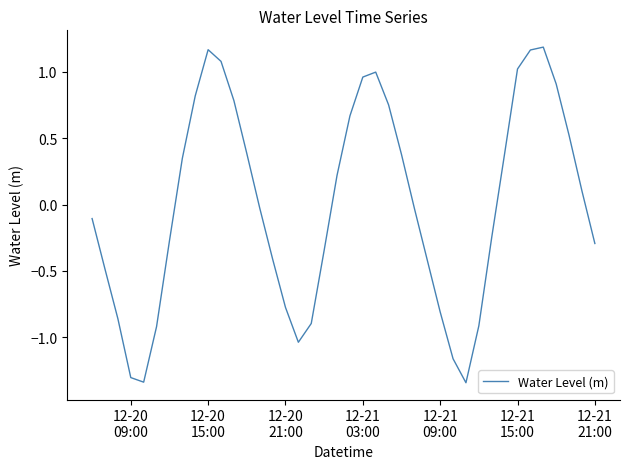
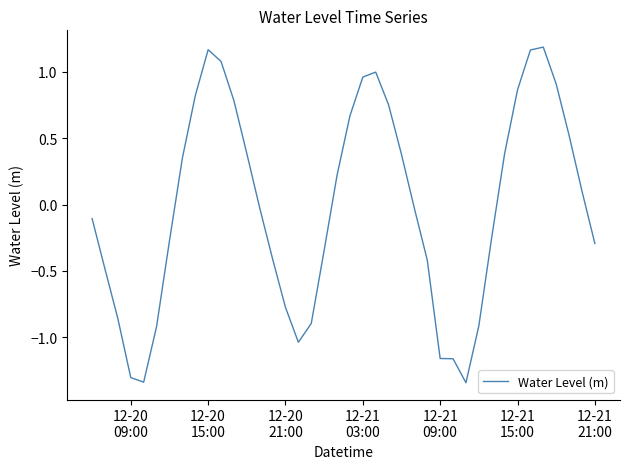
  {
    "12-20 09:00": -1.30,
    "12-20 15:00": 1.17,
    "12-20 21:00": -0.77,
    "12-21 03:00": 0.96,
-   "12-21 09:00": -0.81,
-   "12-21 15:00": 1.02,
+   "12-21 09:00": -1.16,
+   "12-21 15:00": 0.86,
    "12-21 21:00": -0.29
  }
